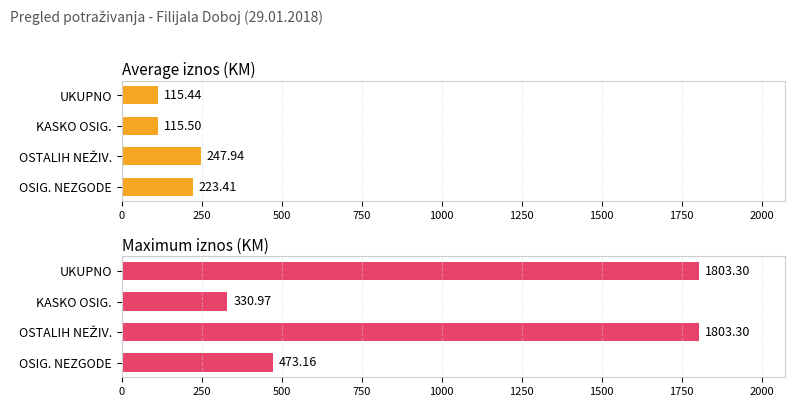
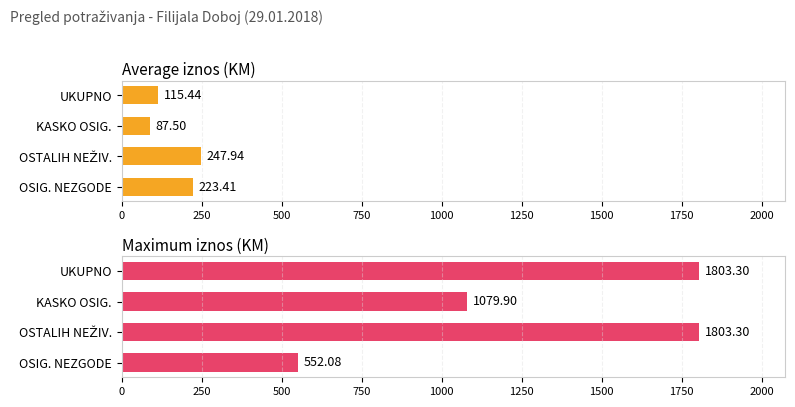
  {
    "Average iznos (KM)": {
      "UKUPNO": 115.44,
-     "KASKO OSIG.": 115.50,
+     "KASKO OSIG.": 87.50,
      "OSTALIH NEŽIV.": 247.94,
      "OSIG. NEZGODE": 223.41
    },
    "Maximum iznos (KM)": {
      "UKUPNO": 1803.30,
-     "KASKO OSIG.": 330.97,
+     "KASKO OSIG.": 1079.90,
      "OSTALIH NEŽIV.": 1803.30,
-     "OSIG. NEZGODE": 473.16
+     "OSIG. NEZGODE": 552.08
    }
  }
